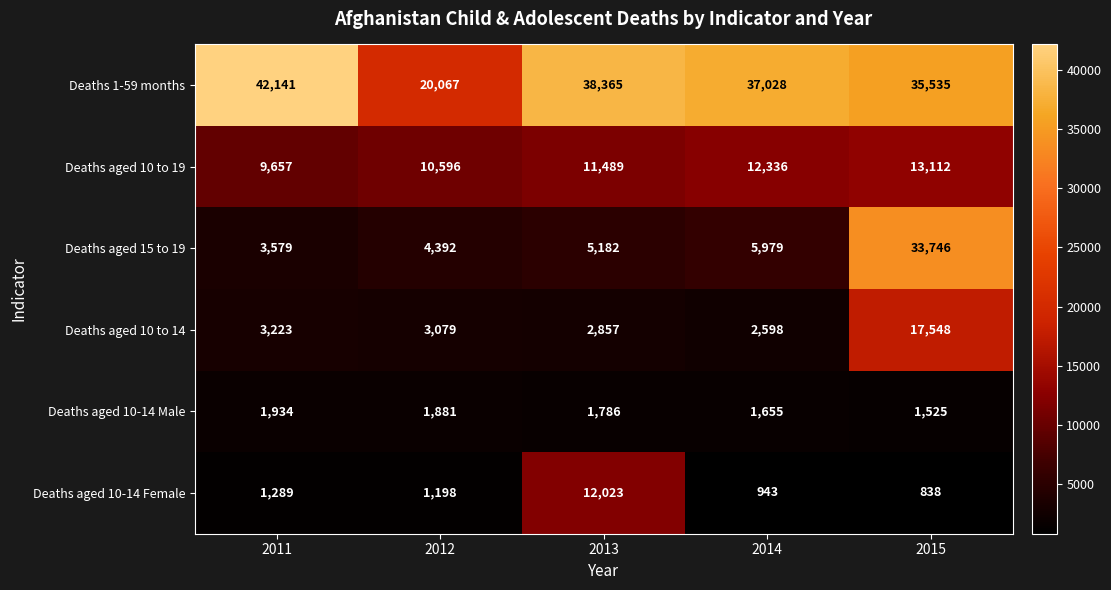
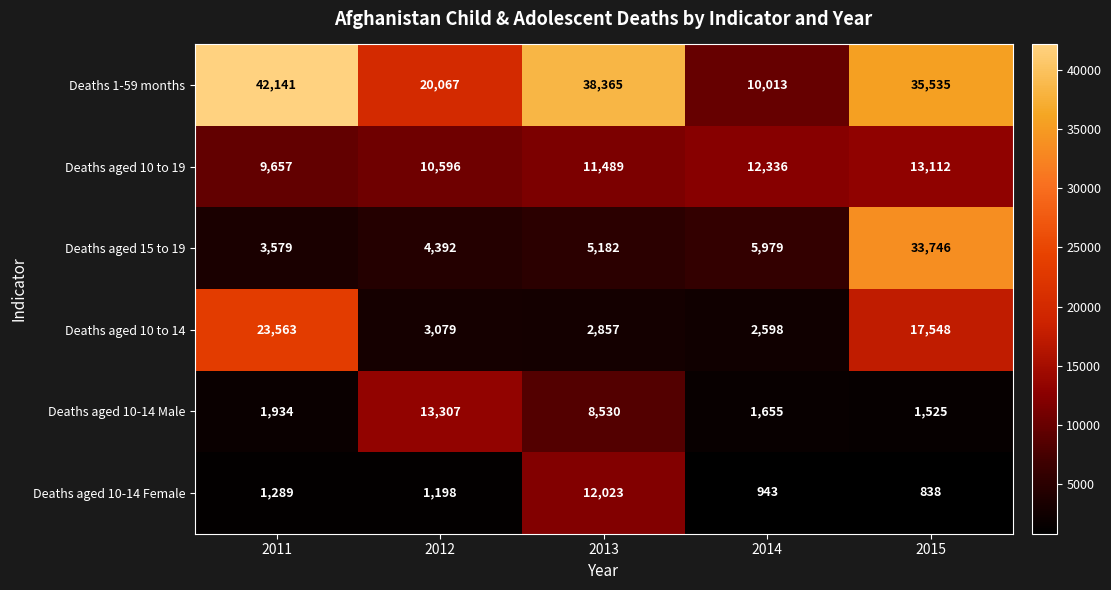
  {
    "Deaths 1-59 months": {
      "2011": "42,141",
      "2012": "20,067",
      "2013": "38,365",
-     "2014": "37,028",
+     "2014": "10,013",
      "2015": "35,535"
    },
    "Deaths aged 10 to 19": {
      "2011": "9,657",
      "2012": "10,596",
      "2013": "11,489",
      "2014": "12,336",
      "2015": "13,112"
    },
    "Deaths aged 15 to 19": {
      "2011": "3,579",
      "2012": "4,392",
      "2013": "5,182",
      "2014": "5,979",
      "2015": "33,746"
    },
    "Deaths aged 10 to 14": {
-     "2011": "3,223",
+     "2011": "23,563",
      "2012": "3,079",
      "2013": "2,857",
      "2014": "2,598",
      "2015": "17,548"
    },
    "Deaths aged 10-14 Male": {
      "2011": "1,934",
-     "2012": "1,881",
-     "2013": "1,786",
+     "2012": "13,307",
+     "2013": "8,530",
      "2014": "1,655",
      "2015": "1,525"
    },
    "Deaths aged 10-14 Female": {
      "2011": "1,289",
      "2012": "1,198",
      "2013": "12,023",
      "2014": "943",
      "2015": "838"
    }
  }
